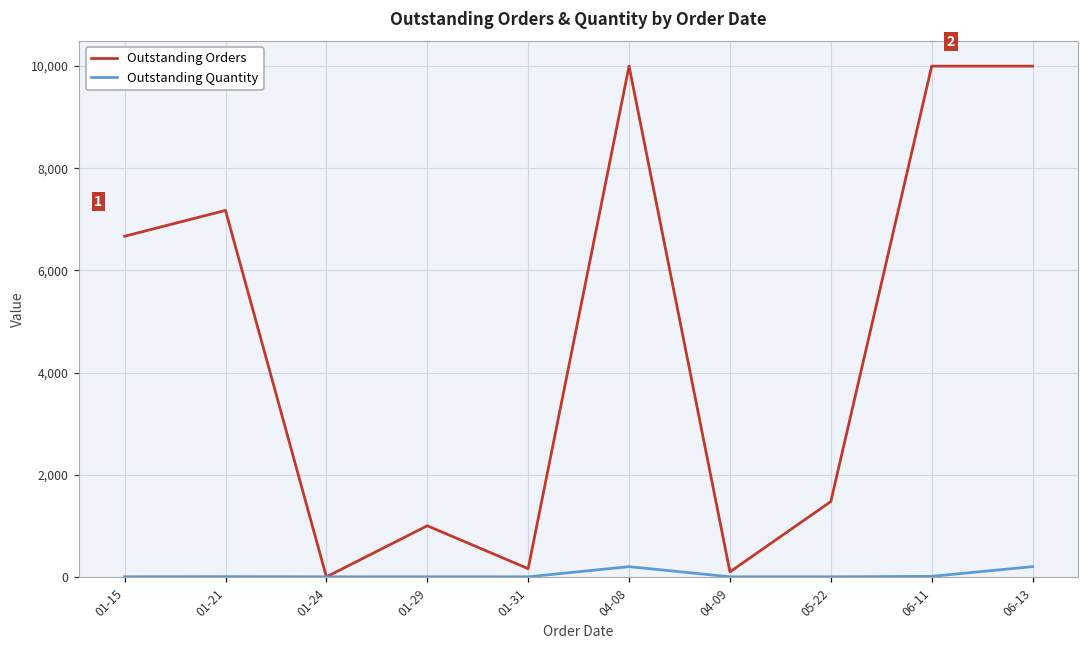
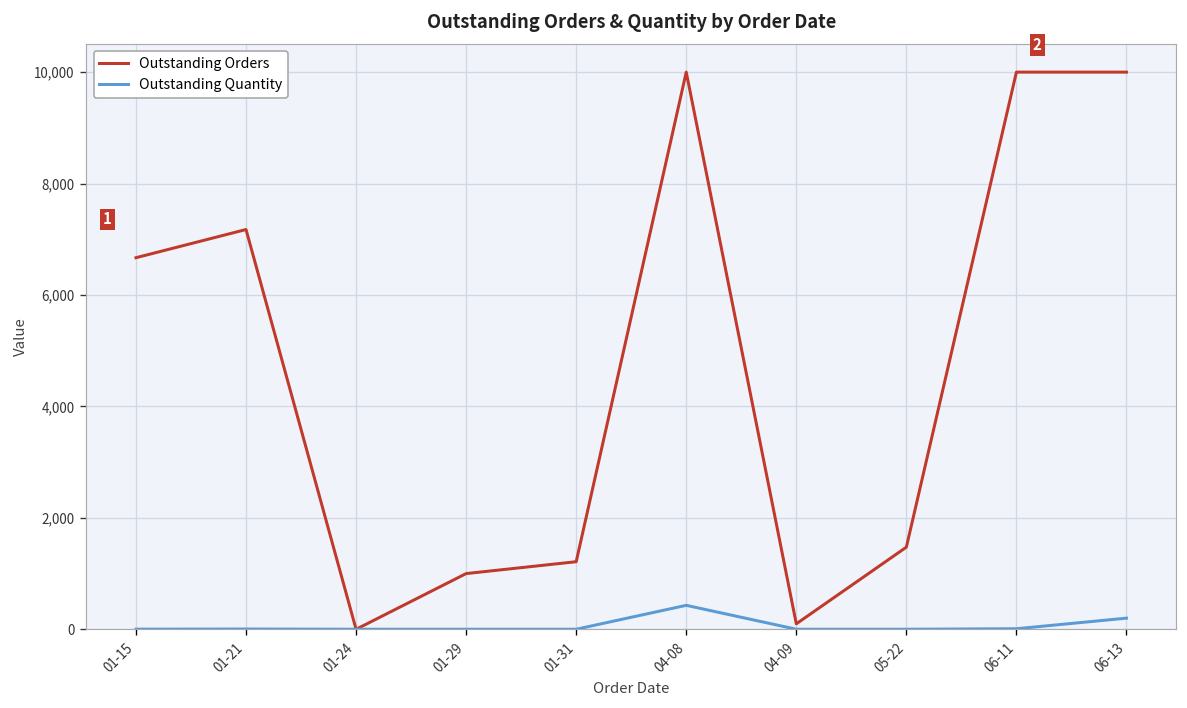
  {
    "Outstanding Orders": {
      "01-15": "6,700",
      "01-21": "7,200",
      "01-29": "1,000",
-     "01-31": "200",
+     "01-31": "1,200",
      "04-08": "10,000",
      "04-09": "100",
      "05-22": "1,500",
      "06-13": "10,000"
    },
    "Outstanding Quantity": {
      "01-15": "0",
      "01-21": "0",
      "01-29": "0",
      "01-31": "0",
-     "04-08": "200",
+     "04-08": "400",
      "04-09": "0",
      "05-22": "0",
      "06-11": "0",
      "06-13": "200"
    }
  }
